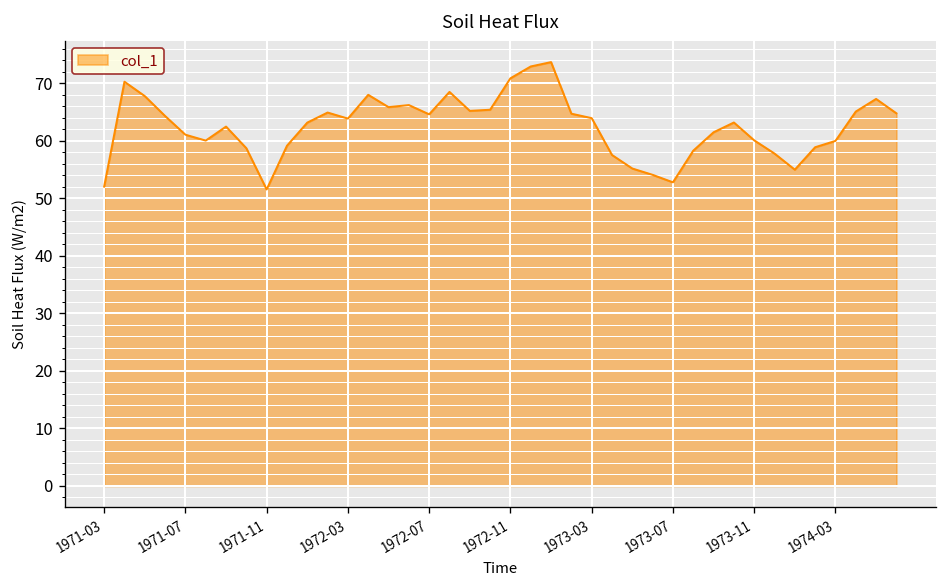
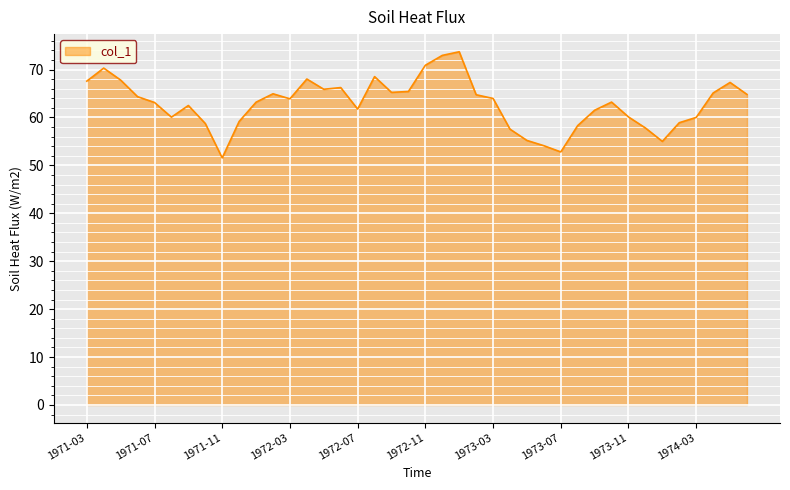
  {
-   "1971-03": 52,
-   "1971-07": 61,
+   "1971-03": 68,
+   "1971-07": 63,
    "1971-11": 52,
    "1972-03": 64,
-   "1972-07": 65,
+   "1972-07": 62,
    "1972-11": 71,
    "1973-03": 64,
    "1973-07": 53,
    "1973-11": 60,
    "1974-03": 60
  }
